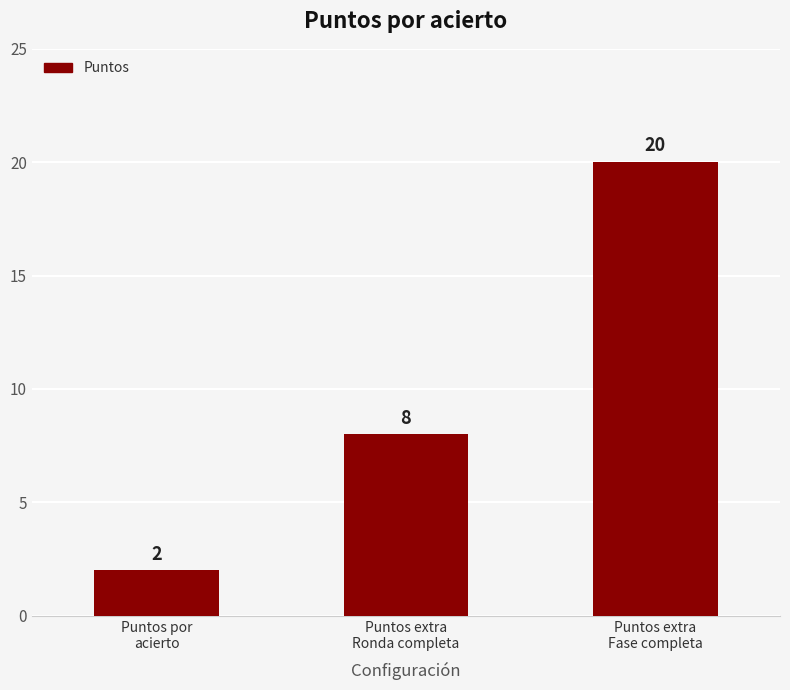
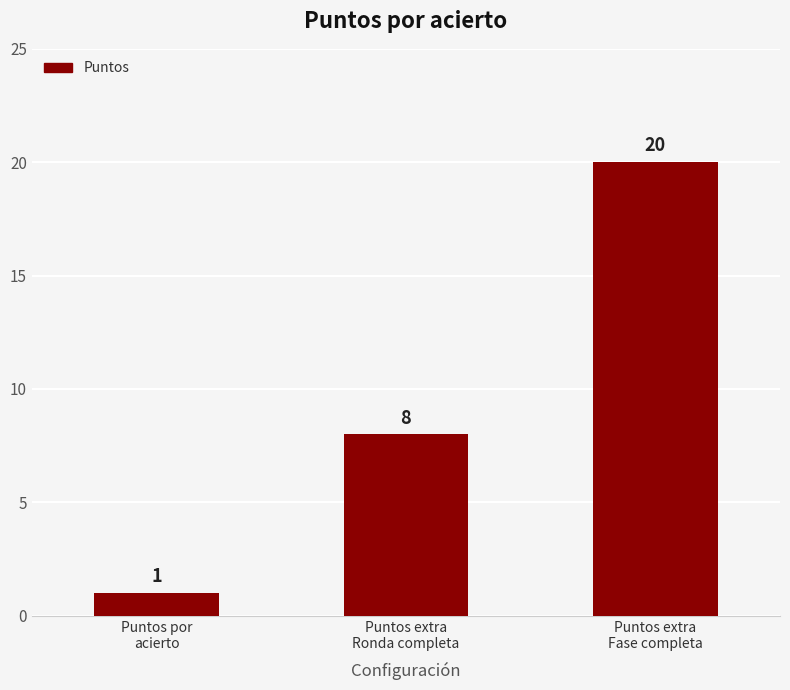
  {
-   "Puntos por acierto": 2,
+   "Puntos por acierto": 1,
    "Puntos extra Ronda completa": 8,
    "Puntos extra Fase completa": 20
  }
